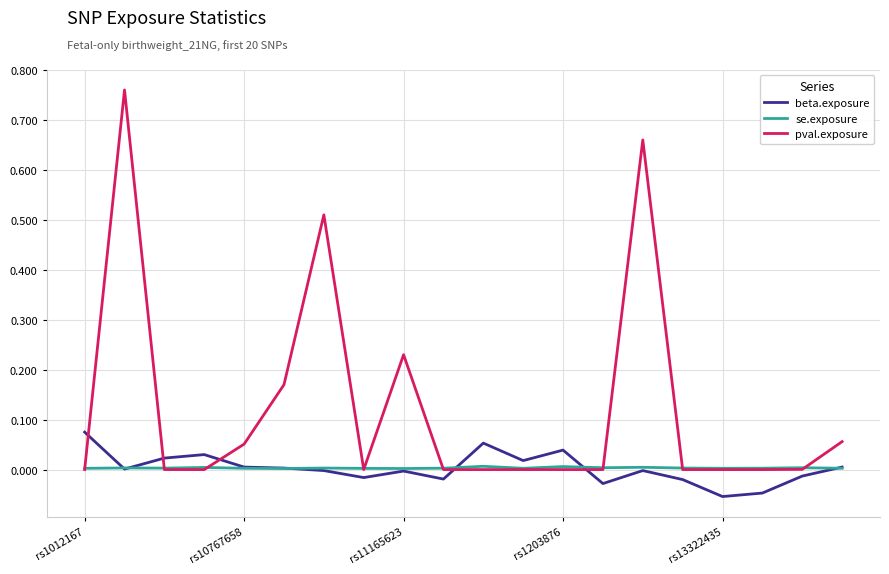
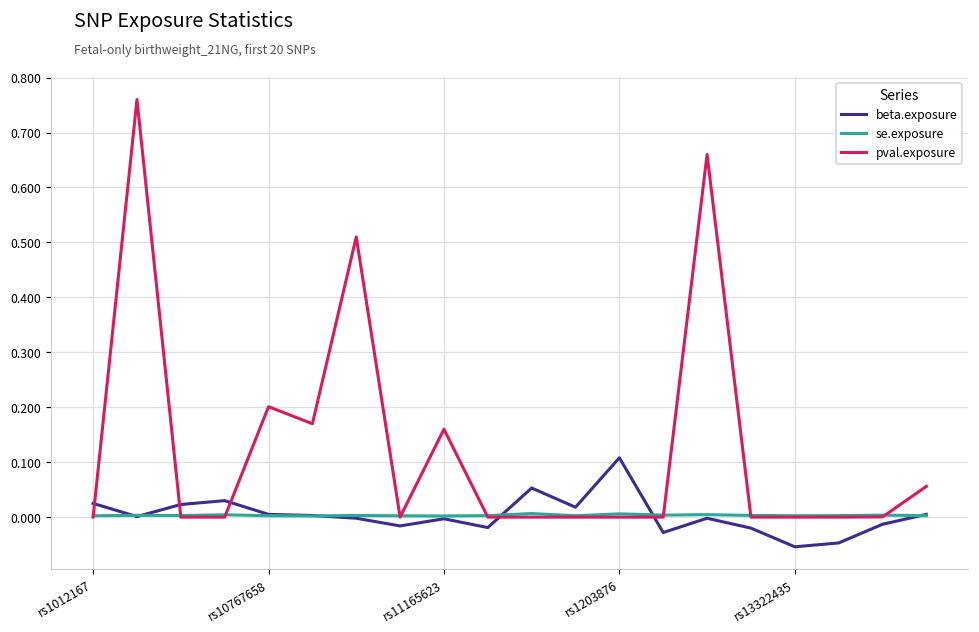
  {
    "beta.exposure": {
-     "rs1012167": 0.08,
+     "rs1012167": 0.03,
      "rs11165623": 0.00,
-     "rs1203876": 0.04,
+     "rs1203876": 0.11,
      "rs13322435": -0.05
    },
    "se.exposure": {
      "rs11165623": 0.00,
      "rs1203876": 0.01
    },
    "pval.exposure": {
-     "rs10767658": 0.05,
-     "rs11165623": 0.23,
+     "rs10767658": 0.20,
+     "rs11165623": 0.16,
      "rs1203876": 0.00
    }
  }
